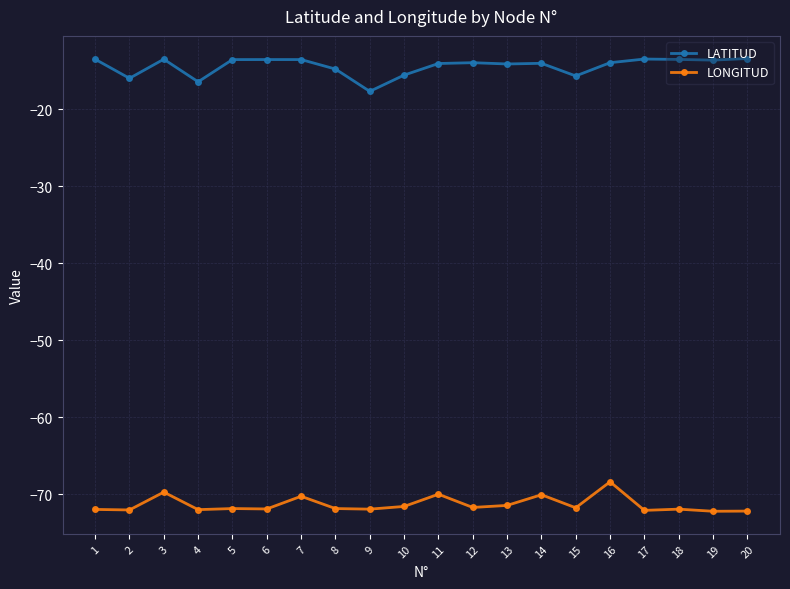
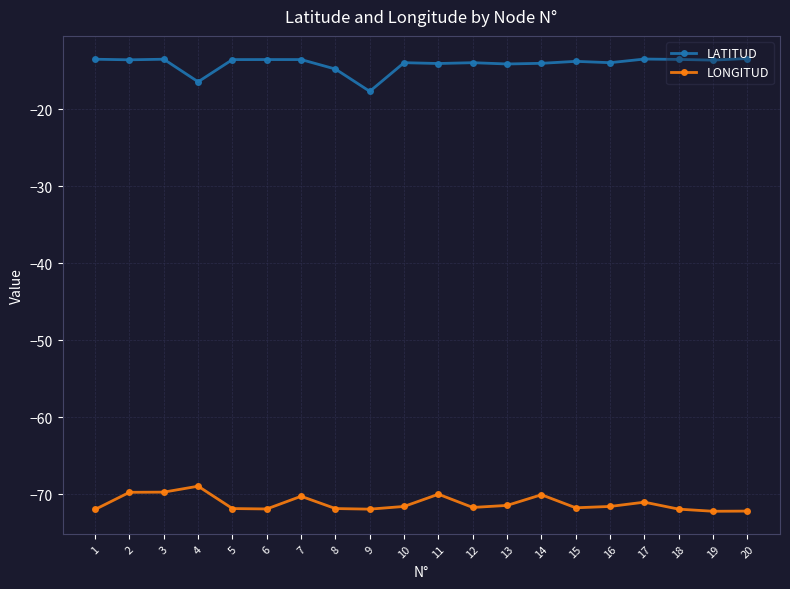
  {
    "LATITUD": {
      "1": -14,
-     "2": -16,
+     "2": -14,
      "3": -14,
      "4": -16,
      "5": -14,
      "6": -14,
      "7": -14,
      "8": -15,
      "9": -18,
-     "10": -16,
+     "10": -14,
      "11": -14,
      "12": -14,
      "13": -14,
      "14": -14,
-     "15": -16,
+     "15": -14,
      "16": -14,
      "17": -13
    },
    "LONGITUD": {
      "1": -72,
-     "2": -72,
+     "2": -70,
      "3": -70,
-     "4": -72,
+     "4": -69,
      "5": -72,
      "6": -72,
      "7": -70,
      "8": -72,
      "9": -72,
      "10": -72,
      "11": -70,
      "12": -72,
      "13": -71,
      "14": -70,
      "15": -72,
-     "16": -68,
-     "17": -72,
+     "16": -72,
+     "17": -71,
      "18": -72,
      "19": -72,
      "20": -72
    }
  }
